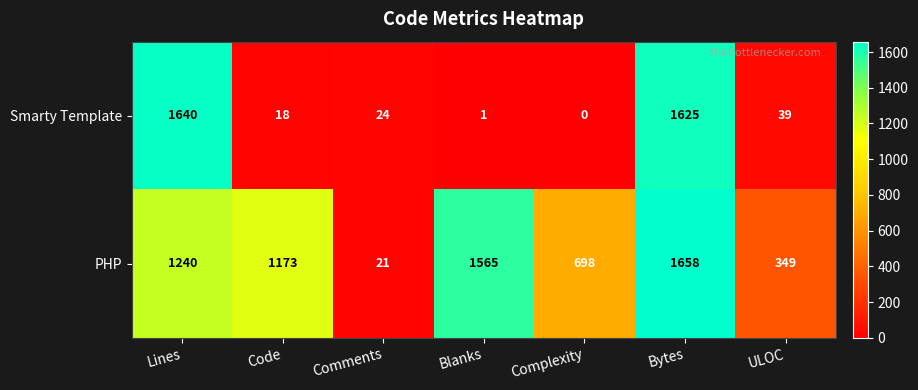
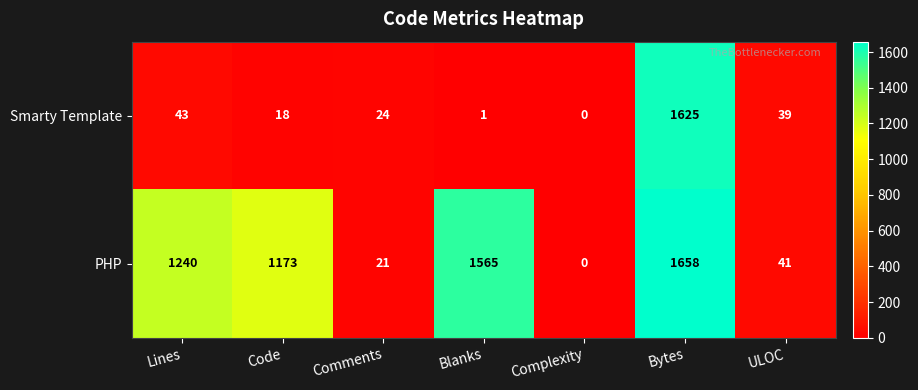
  {
    "Smarty Template": {
-     "Lines": 1640,
+     "Lines": 43,
      "Code": 18,
      "Comments": 24,
      "Blanks": 1,
      "Complexity": 0,
      "Bytes": 1625
    },
    "PHP": {
      "Lines": 1240,
      "Code": 1173,
      "Comments": 21,
      "Blanks": 1565,
-     "Complexity": 698,
+     "Complexity": 0,
      "Bytes": 1658,
-     "ULOC": 349
+     "ULOC": 41
    }
  }
